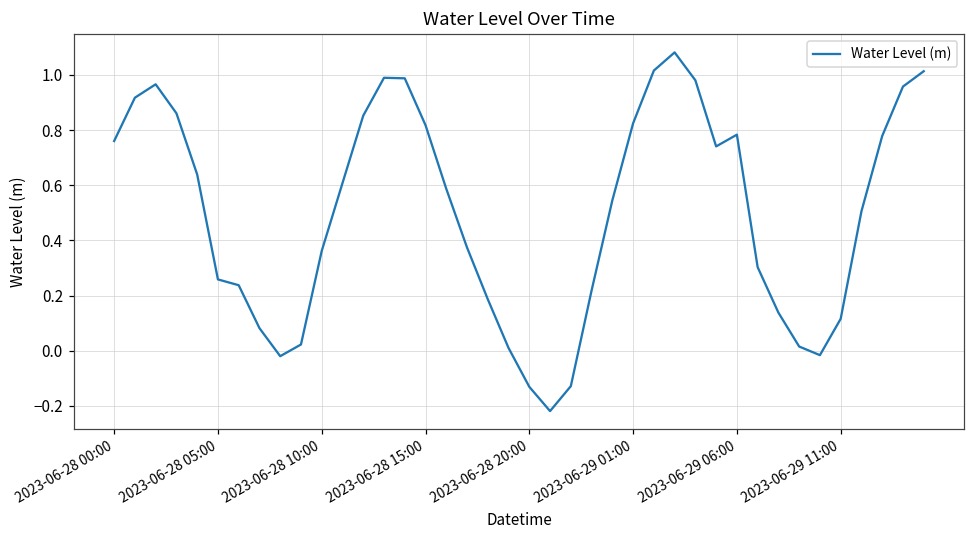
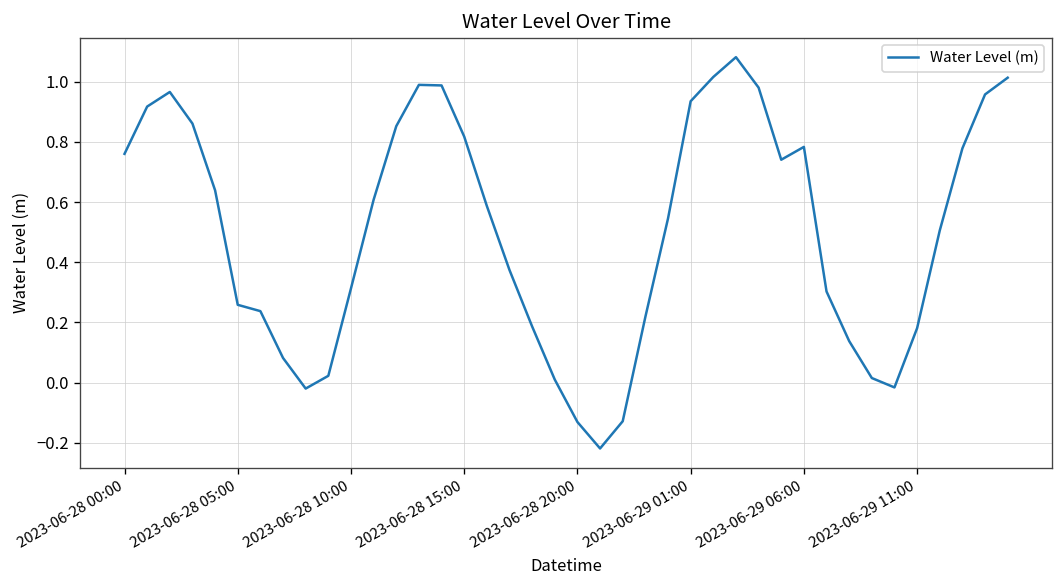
  {
    "2023-06-28 00:00": 0.76,
    "2023-06-28 05:00": 0.26,
-   "2023-06-28 10:00": 0.36,
+   "2023-06-28 10:00": 0.31,
    "2023-06-28 15:00": 0.82,
    "2023-06-28 20:00": -0.13,
-   "2023-06-29 01:00": 0.82,
+   "2023-06-29 01:00": 0.94,
    "2023-06-29 06:00": 0.78,
-   "2023-06-29 11:00": 0.12
+   "2023-06-29 11:00": 0.18
  }
